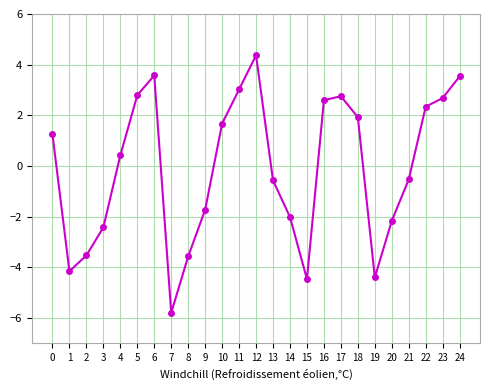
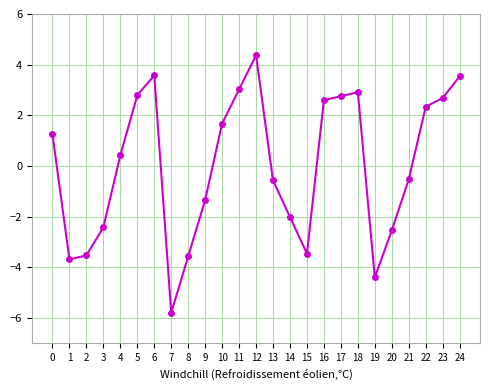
  {
    "0": 1.2,
-   "1": -4.2,
+   "1": -3.7,
    "2": -3.5,
    "3": -2.4,
    "4": 0.4,
    "5": 2.8,
    "6": 3.6,
    "7": -5.8,
    "8": -3.6,
-   "9": -1.7,
+   "9": -1.3,
    "10": 1.7,
    "11": 3.0,
    "12": 4.4,
    "13": -0.6,
    "14": -2.0,
-   "15": -4.5,
+   "15": -3.5,
    "16": 2.6,
    "17": 2.8,
-   "18": 1.9,
+   "18": 2.9,
    "19": -4.4,
-   "20": -2.2,
+   "20": -2.5,
    "21": -0.5,
    "22": 2.3,
    "23": 2.7,
    "24": 3.5
  }
